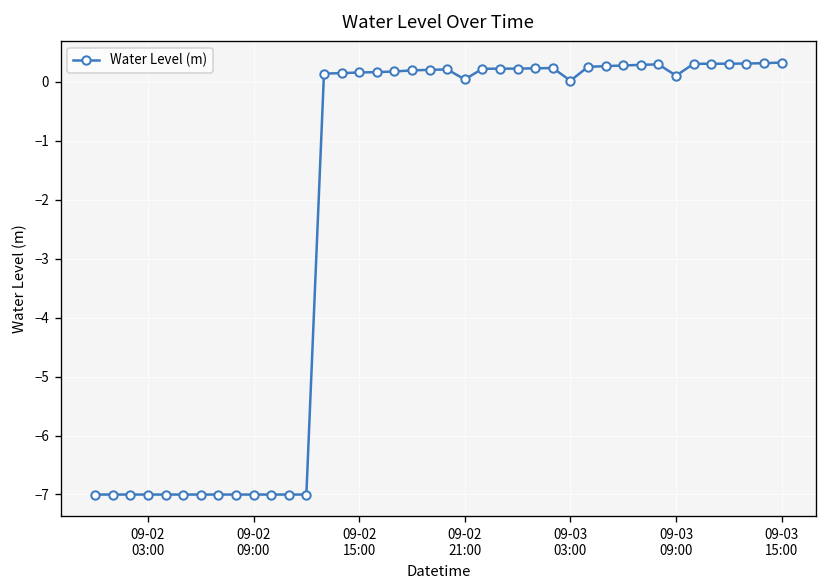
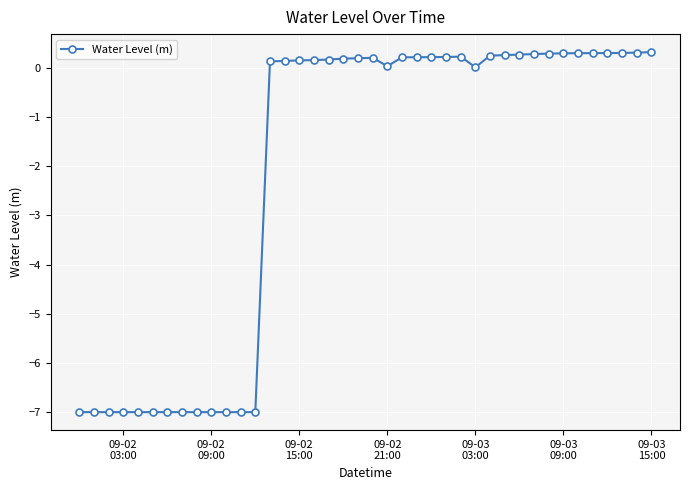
  {
    "09-02 03:00": -7.0,
    "09-02 09:00": -7.0,
    "09-02 15:00": 0.2,
    "09-02 21:00": 0.0,
    "09-03 03:00": 0.0,
-   "09-03 09:00": 0.1,
+   "09-03 09:00": 0.3,
    "09-03 15:00": 0.3
  }
